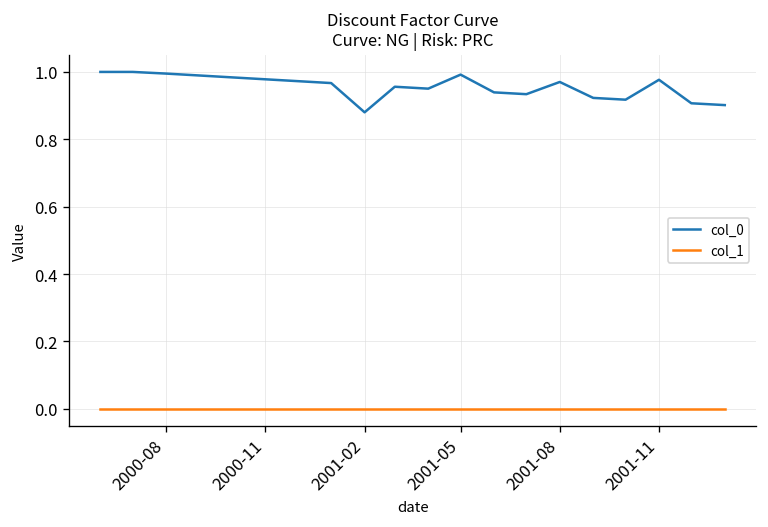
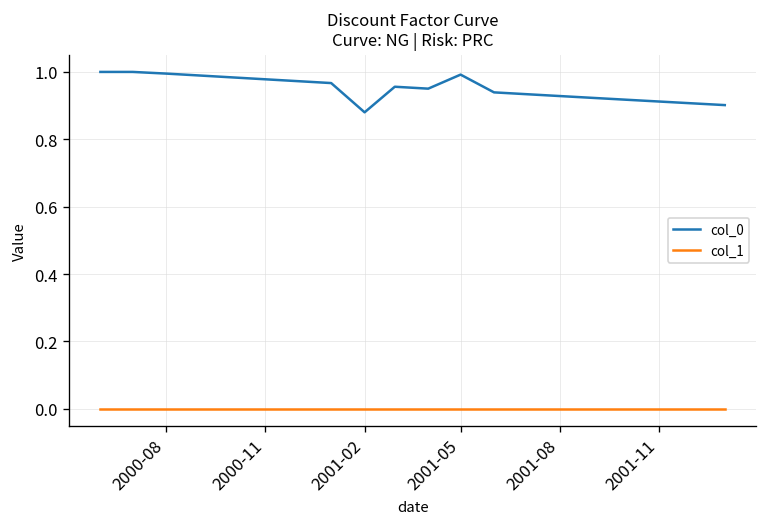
  {
    "col_0": {
      "2000-08": 1.00,
      "2000-11": 0.98,
      "2001-02": 0.88,
      "2001-05": 0.99,
-     "2001-08": 0.97,
-     "2001-11": 0.98
+     "2001-08": 0.93,
+     "2001-11": 0.91
    },
    "col_1": {
      "2000-08": 0.00,
      "2000-11": 0.00,
      "2001-02": 0.00,
      "2001-05": 0.00,
      "2001-08": 0.00,
      "2001-11": 0.00
    }
  }
